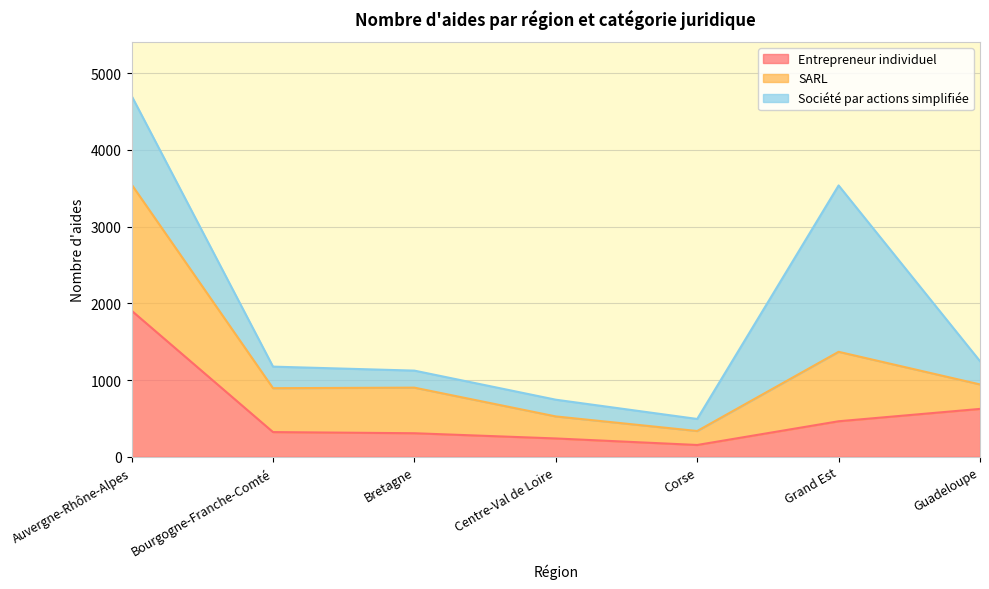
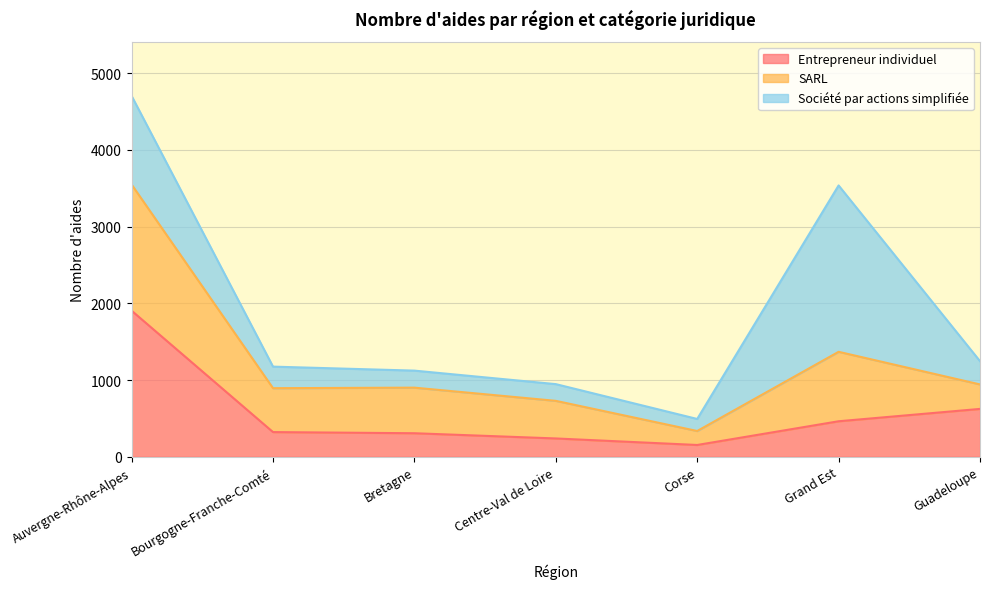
  {
    "Entrepreneur individuel": {
      "Auvergne-Rhône-Alpes": 1900,
      "Bourgogne-Franche-Comté": 300,
      "Bretagne": 300,
      "Centre-Val de Loire": 200,
      "Corse": 200,
      "Grand Est": 500,
      "Guadeloupe": 600
    },
    "SARL": {
      "Auvergne-Rhône-Alpes": 1600,
      "Bourgogne-Franche-Comté": 600,
      "Bretagne": 600,
-     "Centre-Val de Loire": 300,
+     "Centre-Val de Loire": 500,
      "Corse": 200,
      "Grand Est": 900,
      "Guadeloupe": 300
    },
    "Société par actions simplifiée": {
      "Auvergne-Rhône-Alpes": 1200,
      "Bourgogne-Franche-Comté": 300,
      "Bretagne": 200,
      "Centre-Val de Loire": 200,
      "Corse": 200,
      "Grand Est": 2200,
      "Guadeloupe": 300
    }
  }
